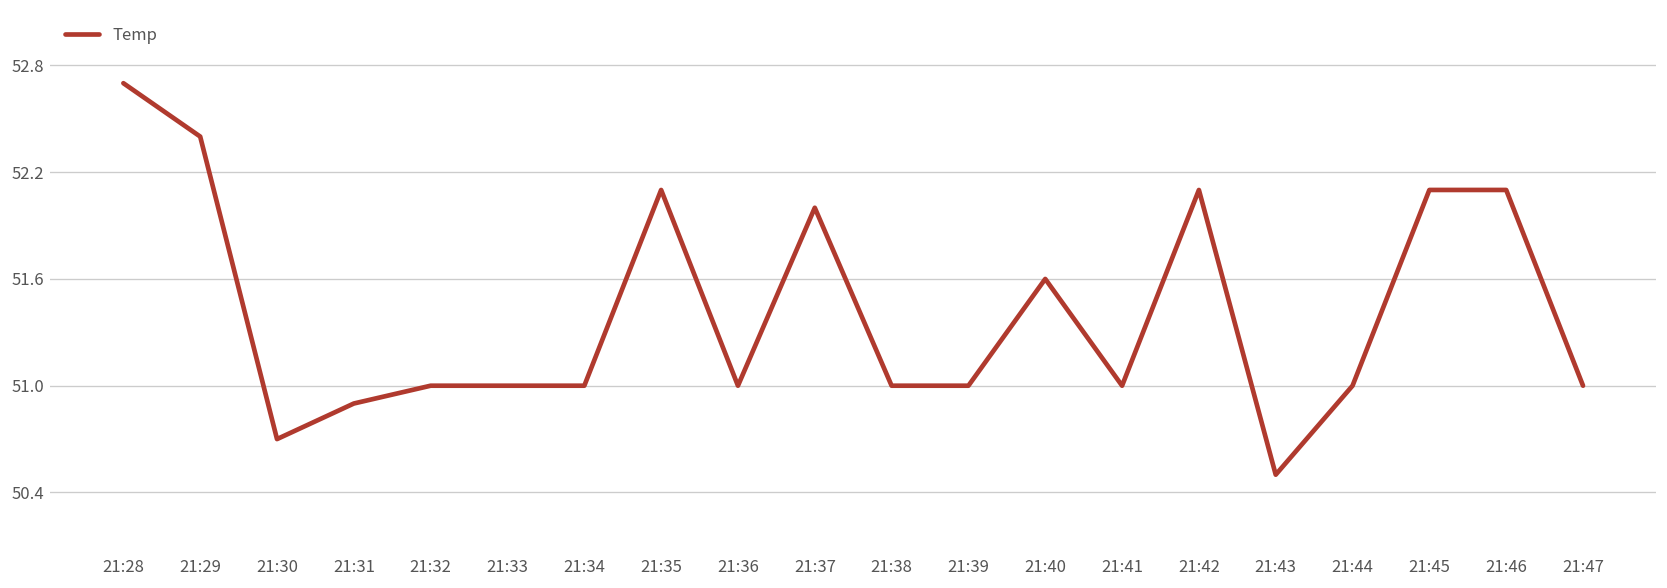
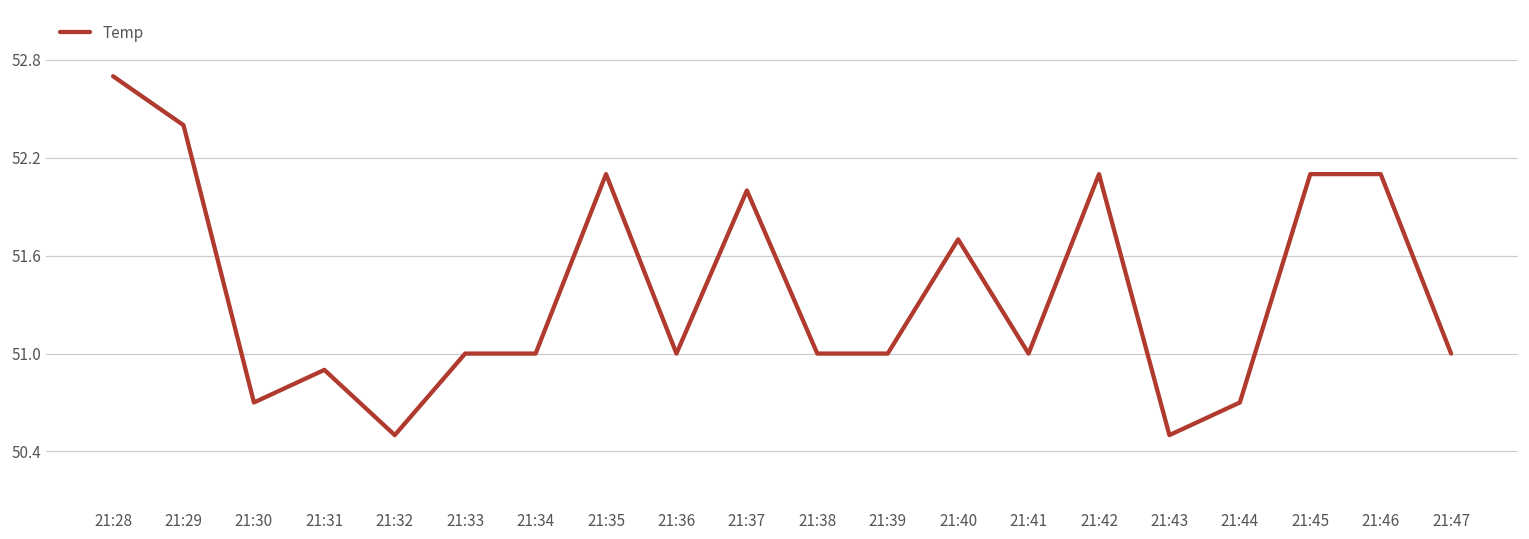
  {
    "21:28": 52.7,
    "21:29": 52.4,
    "21:30": 50.7,
    "21:31": 50.9,
-   "21:32": 51.0,
+   "21:32": 50.5,
    "21:33": 51.0,
    "21:34": 51.0,
    "21:35": 52.1,
    "21:36": 51.0,
    "21:37": 52.0,
    "21:38": 51.0,
    "21:39": 51.0,
-   "21:40": 51.6,
+   "21:40": 51.7,
    "21:41": 51.0,
    "21:42": 52.1,
    "21:43": 50.5,
-   "21:44": 51.0,
+   "21:44": 50.7,
    "21:45": 52.1,
    "21:46": 52.1,
    "21:47": 51.0
  }
